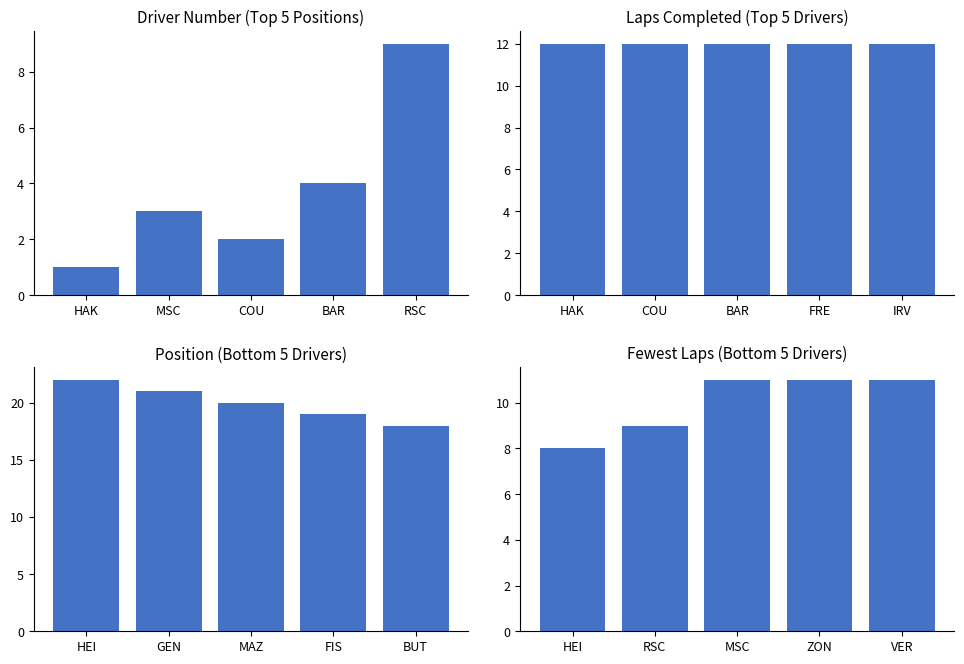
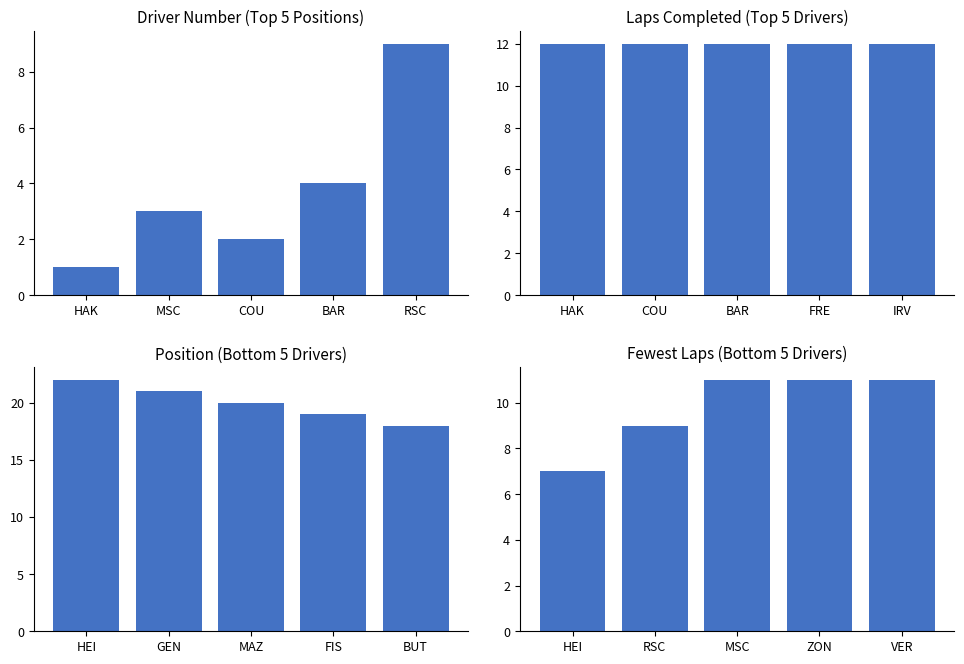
  {
    "Driver Number (Top 5 Positions)": {
      "HAK": 1.0,
      "MSC": 3.0,
      "COU": 2.0,
      "BAR": 4.0,
      "RSC": 9.0
    },
    "Laps Completed (Top 5 Drivers)": {
      "HAK": 12.0,
      "COU": 12.0,
      "BAR": 12.0,
      "FRE": 12.0,
      "IRV": 12.0
    },
    "Position (Bottom 5 Drivers)": {
      "HEI": 22.0,
      "GEN": 21.0,
      "MAZ": 20.0,
      "FIS": 19.0,
      "BUT": 18.0
    },
    "Fewest Laps (Bottom 5 Drivers)": {
-     "HEI": 8,
+     "HEI": 7,
      "RSC": 9,
      "MSC": 11,
      "ZON": 11,
      "VER": 11
    }
  }
